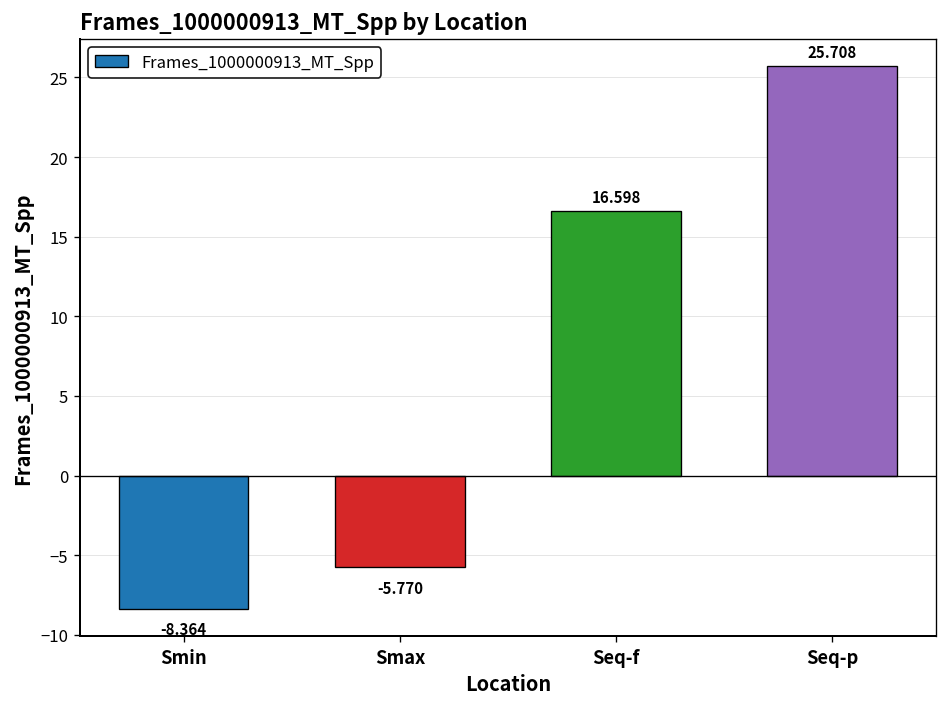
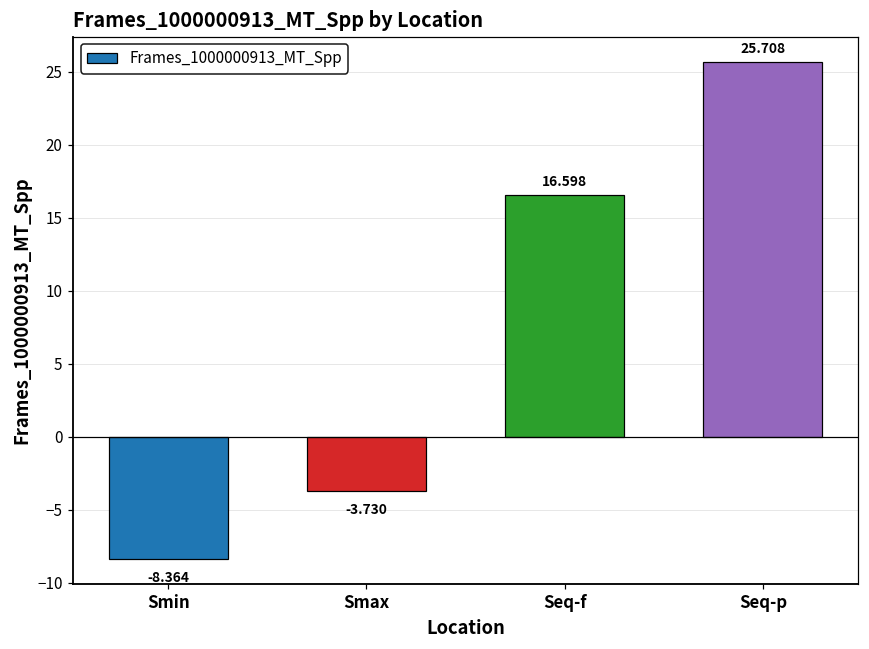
  {
    "Smin": -8.364,
-   "Smax": -5.770,
+   "Smax": -3.730,
    "Seq-f": 16.598,
    "Seq-p": 25.708
  }
